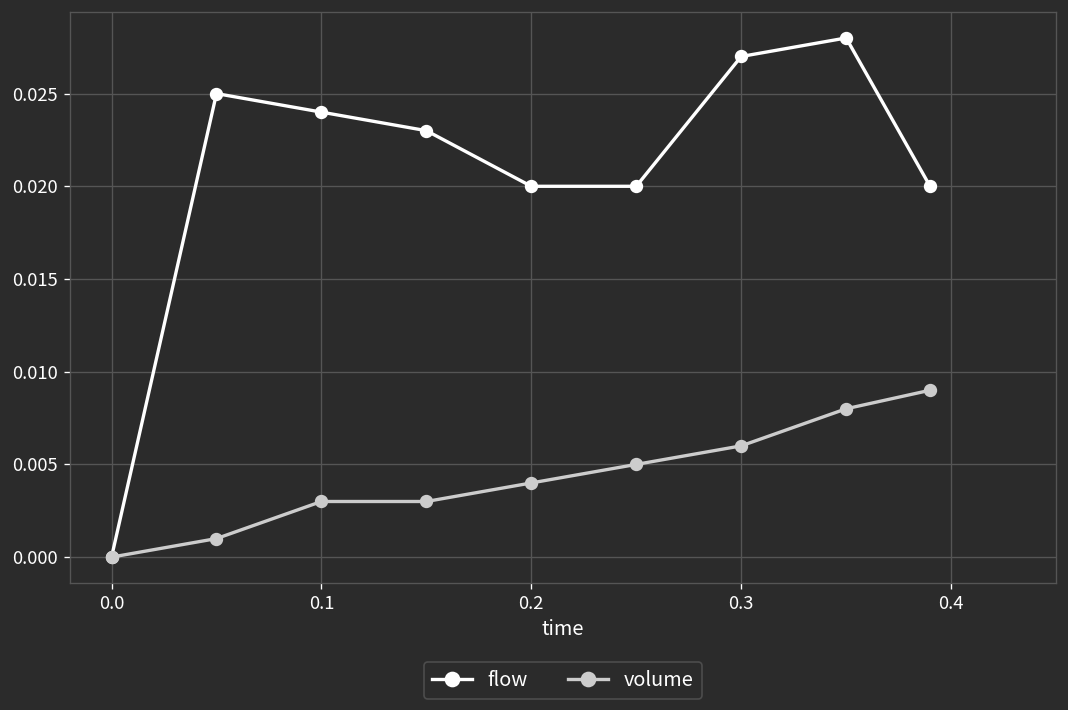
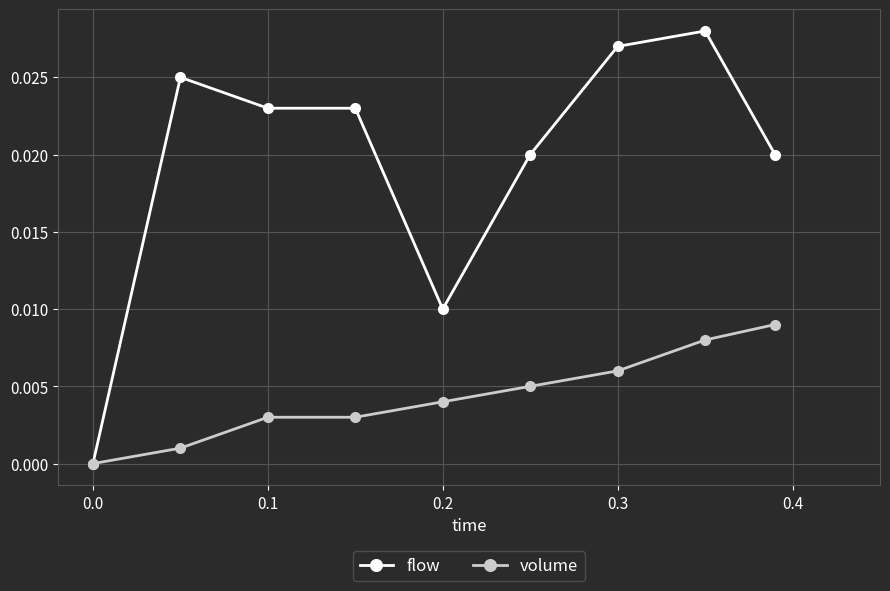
  {
    "flow": {
-     "0.1": 0.024,
-     "0.2": 0.02,
+     "0.1": 0.023,
+     "0.2": 0.01,
      "0.3": 0.027
    },
    "volume": {
      "0.1": 0.003,
      "0.2": 0.004,
      "0.3": 0.006
    }
  }
